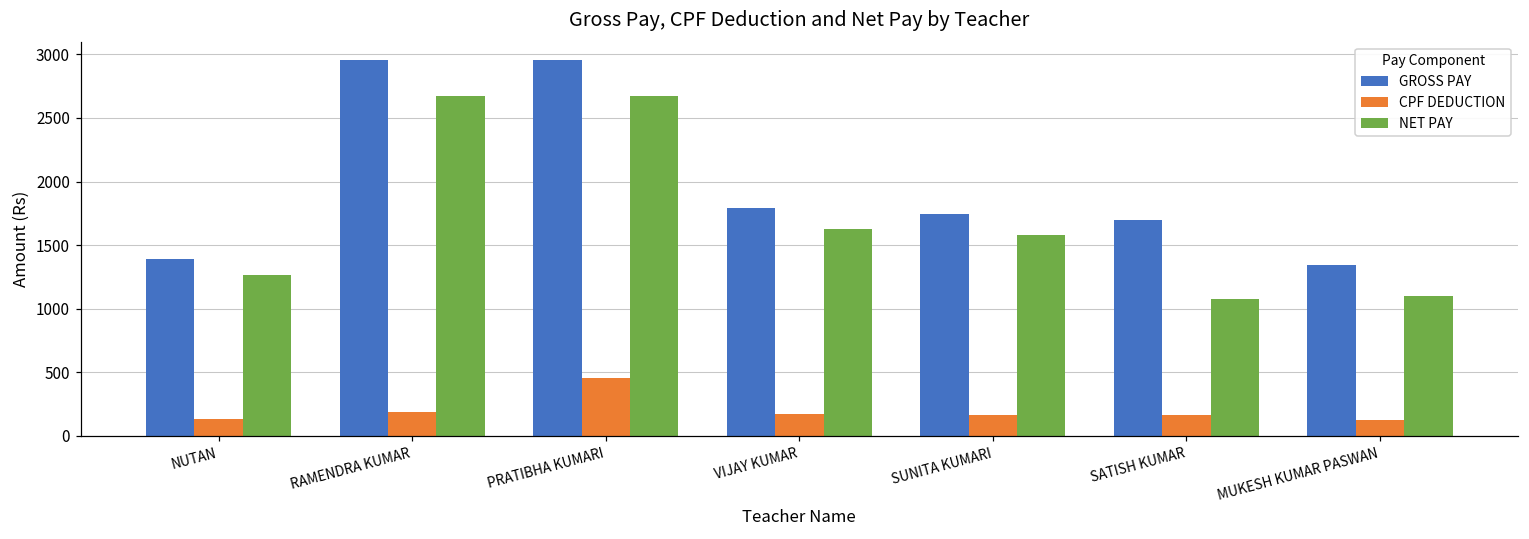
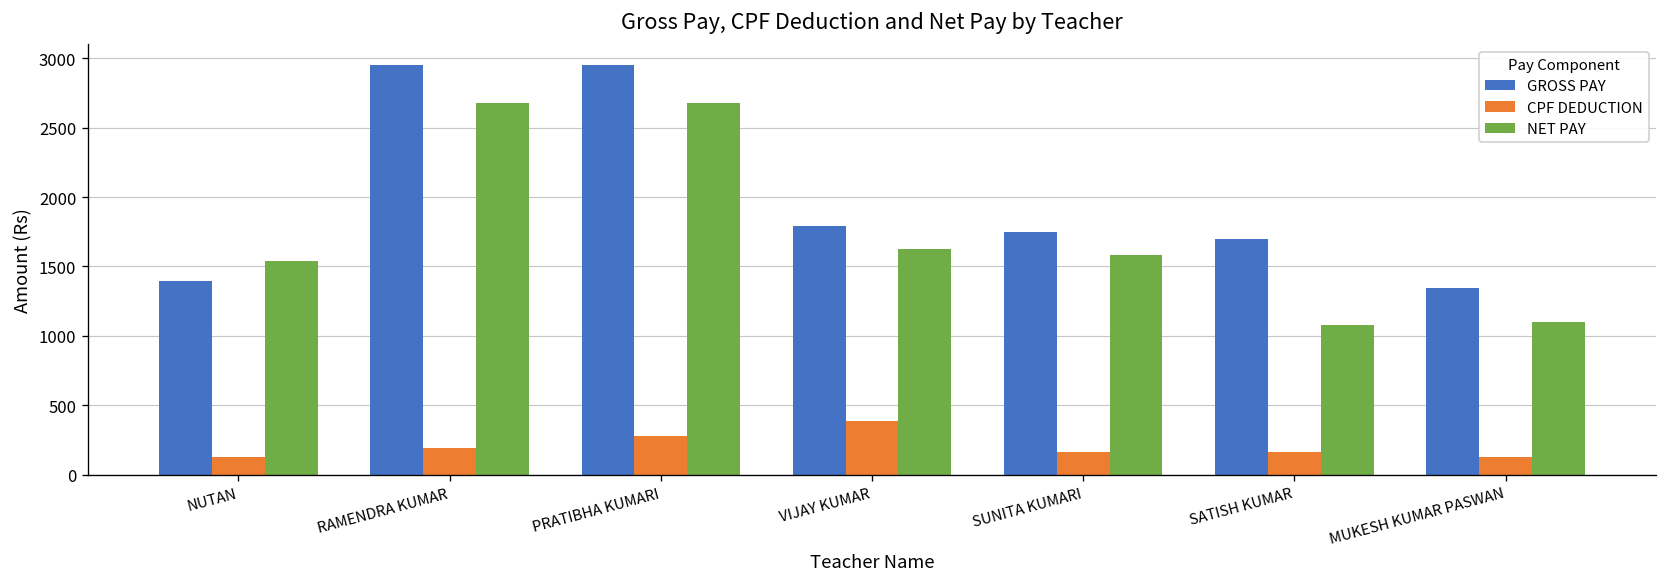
  {
    "GROSS PAY": {
      "NUTAN": 1390,
      "RAMENDRA KUMAR": 2950,
      "PRATIBHA KUMARI": 2950,
      "VIJAY KUMAR": 1790,
      "SUNITA KUMARI": 1750,
      "SATISH KUMAR": 1700,
      "MUKESH KUMAR PASWAN": 1340
    },
    "CPF DEDUCTION": {
      "NUTAN": 130,
      "RAMENDRA KUMAR": 190,
-     "PRATIBHA KUMARI": 460,
-     "VIJAY KUMAR": 170,
+     "PRATIBHA KUMARI": 280,
+     "VIJAY KUMAR": 390,
      "SUNITA KUMARI": 170,
      "SATISH KUMAR": 160,
      "MUKESH KUMAR PASWAN": 130
    },
    "NET PAY": {
-     "NUTAN": 1260,
+     "NUTAN": 1540,
      "RAMENDRA KUMAR": 2680,
      "PRATIBHA KUMARI": 2680,
      "VIJAY KUMAR": 1620,
      "SUNITA KUMARI": 1580,
      "SATISH KUMAR": 1080,
      "MUKESH KUMAR PASWAN": 1100
    }
  }
